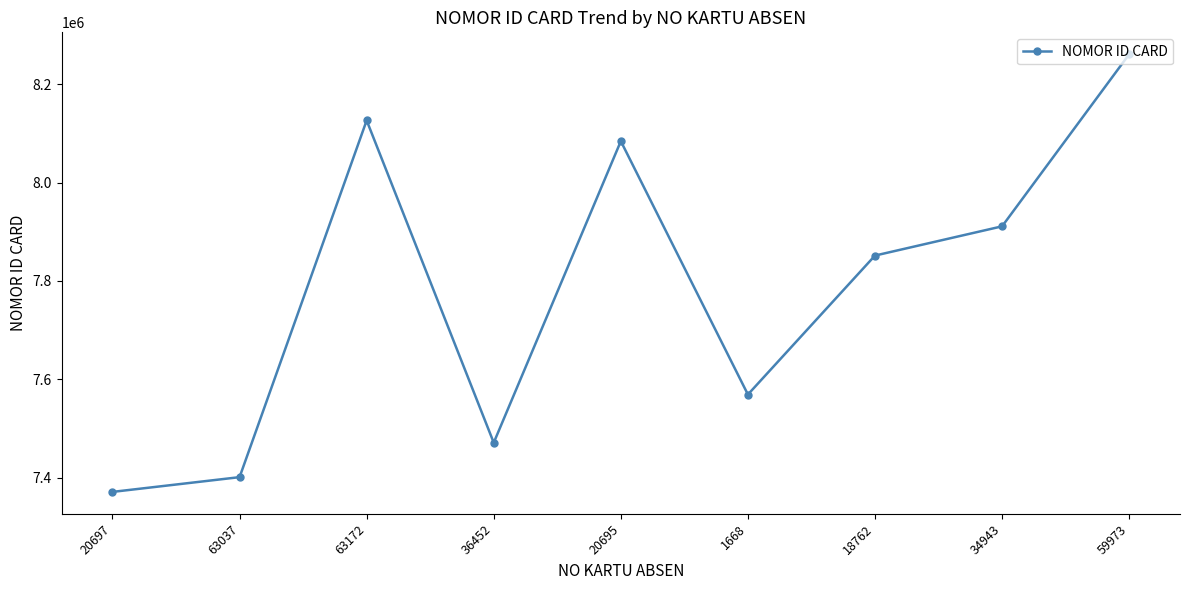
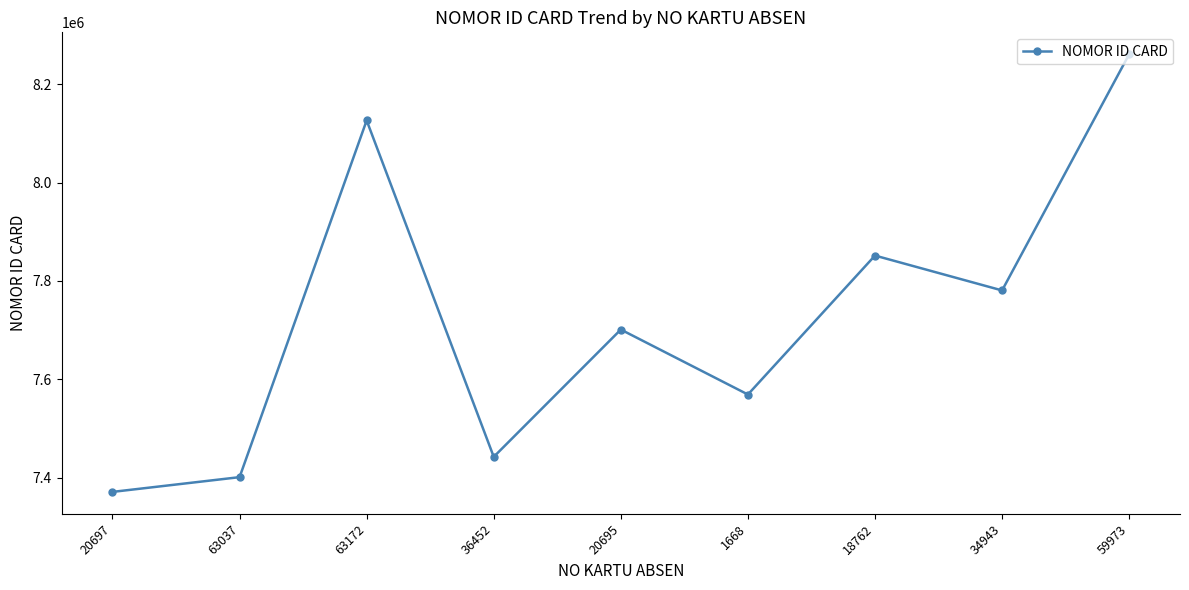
  {
    "20697": 7370000,
    "63037": 7400000,
    "63172": 8130000,
-   "36452": 7470000,
-   "20695": 8080000,
+   "36452": 7440000,
+   "20695": 7700000,
    "1668": 7570000,
    "18762": 7850000,
-   "34943": 7910000
+   "34943": 7780000
  }
